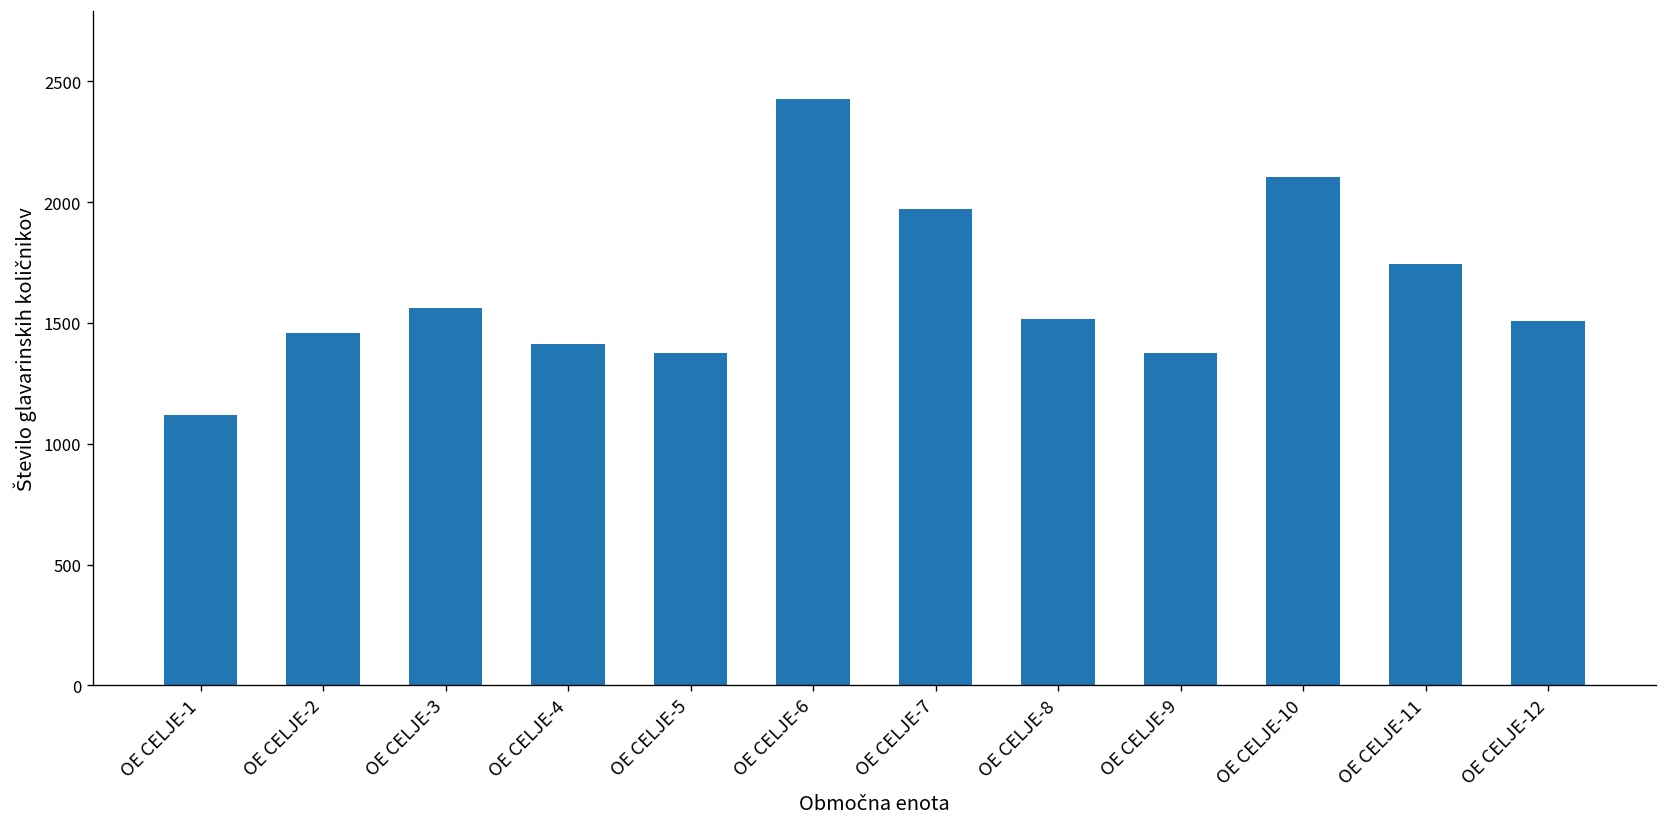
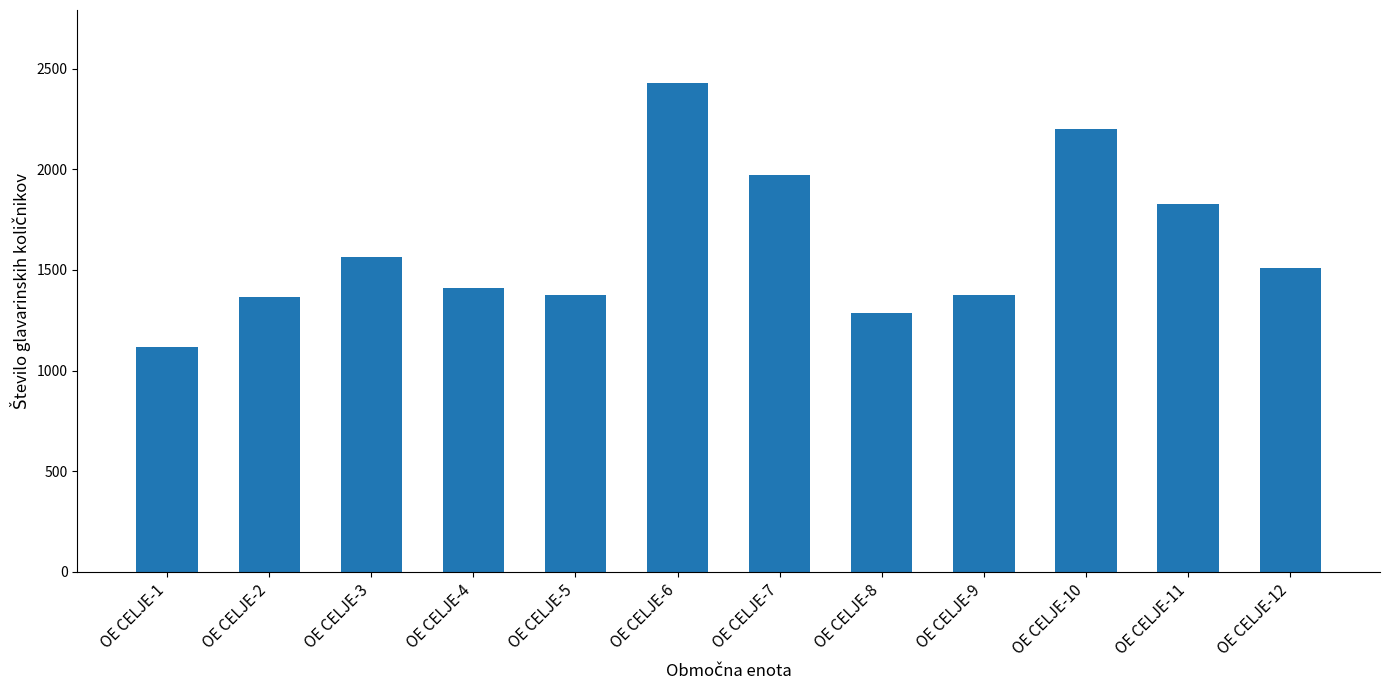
  {
    "OE CELJE-1": 1120,
-   "OE CELJE-2": 1460,
+   "OE CELJE-2": 1370,
    "OE CELJE-3": 1560,
    "OE CELJE-4": 1410,
    "OE CELJE-5": 1380,
    "OE CELJE-6": 2430,
    "OE CELJE-7": 1970,
-   "OE CELJE-8": 1510,
+   "OE CELJE-8": 1290,
    "OE CELJE-9": 1380,
-   "OE CELJE-10": 2100,
-   "OE CELJE-11": 1740,
+   "OE CELJE-10": 2200,
+   "OE CELJE-11": 1830,
    "OE CELJE-12": 1510
  }
